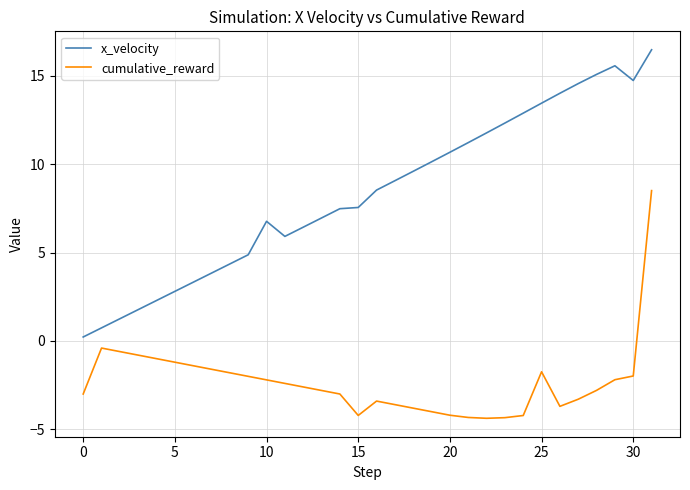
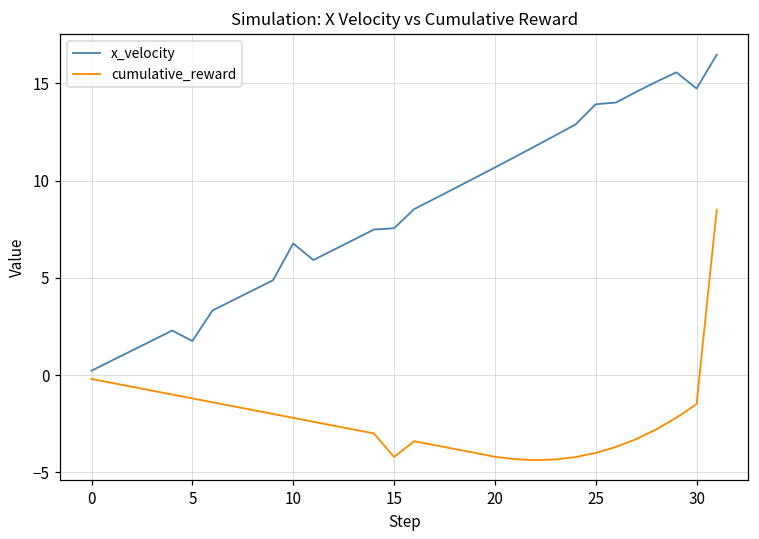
  {
    "x_velocity": {
      "0": 0.2,
-     "5": 2.8,
+     "5": 1.8,
      "10": 6.8,
      "15": 7.6,
      "20": 10.7,
-     "25": 13.5,
+     "25": 13.9,
      "30": 14.7
    },
    "cumulative_reward": {
-     "0": -3.0,
+     "0": -0.2,
      "5": -1.2,
      "10": -2.2,
      "15": -4.2,
      "20": -4.2,
-     "25": -1.7,
-     "30": -2.0
+     "25": -4.0,
+     "30": -1.5
    }
  }
